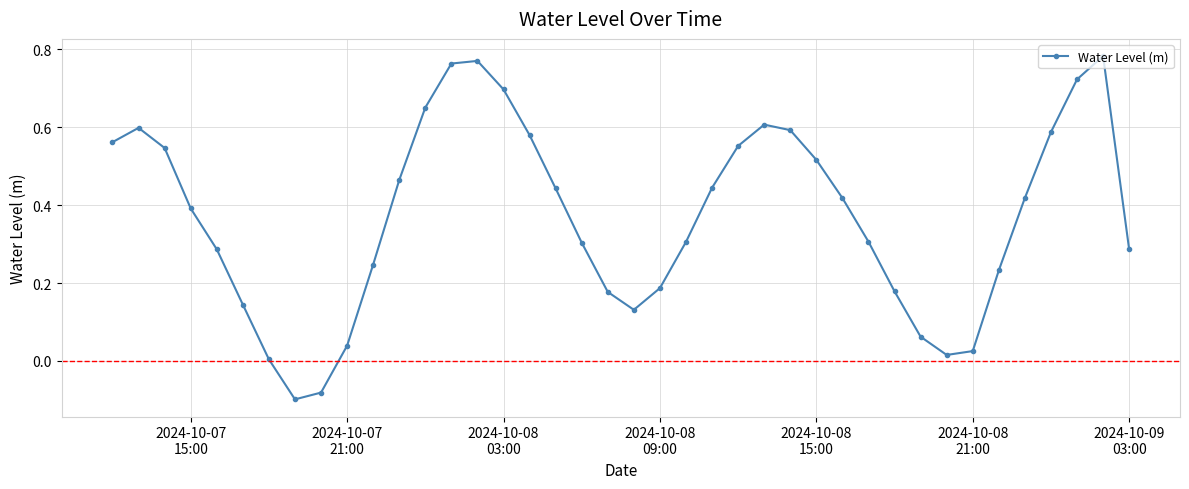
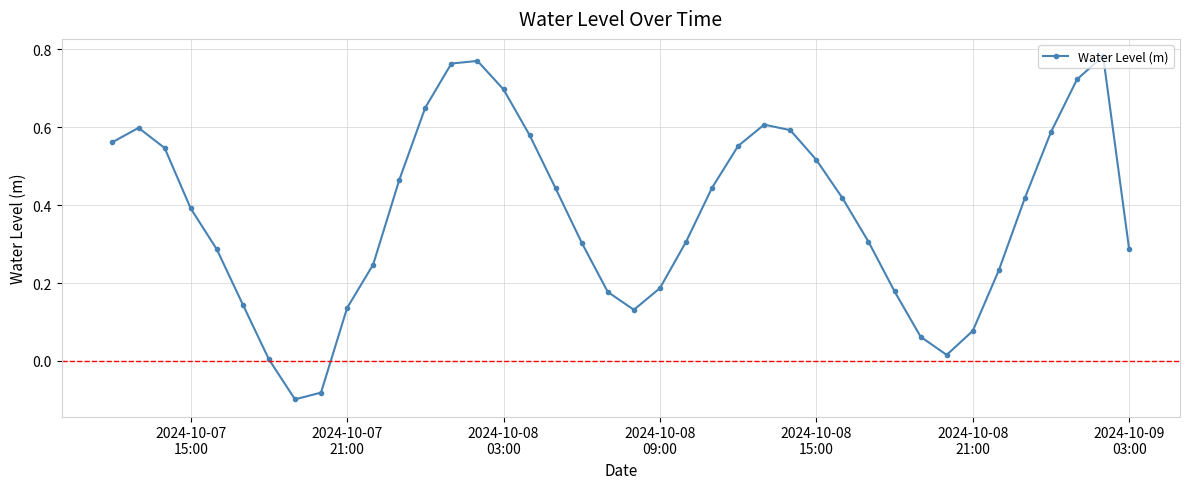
  {
    "2024-10-07 15:00": 0.39,
-   "2024-10-07 21:00": 0.04,
+   "2024-10-07 21:00": 0.14,
    "2024-10-08 03:00": 0.70,
    "2024-10-08 09:00": 0.19,
    "2024-10-08 15:00": 0.52,
-   "2024-10-08 21:00": 0.03,
+   "2024-10-08 21:00": 0.08,
    "2024-10-09 03:00": 0.29
  }
